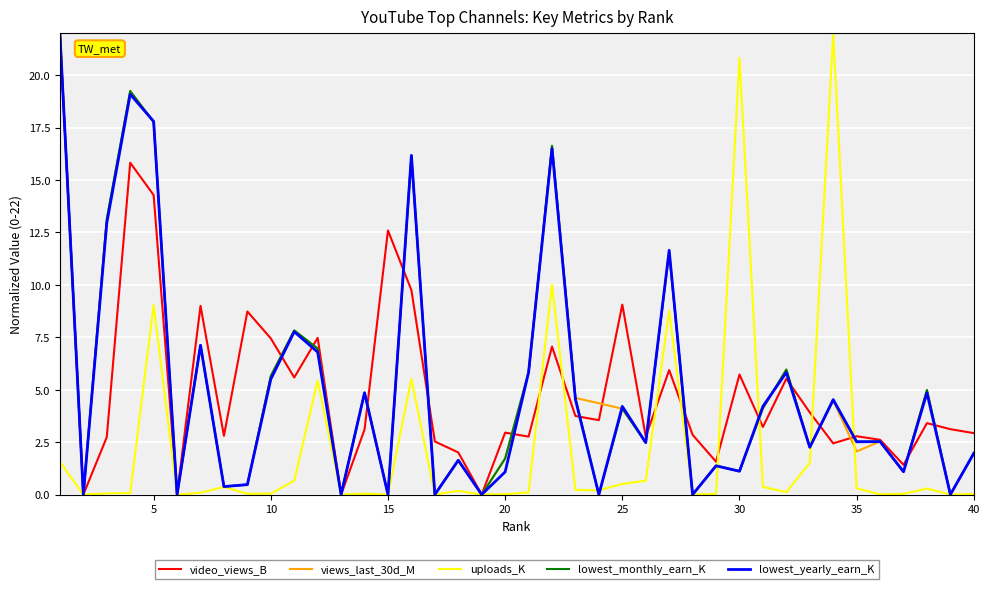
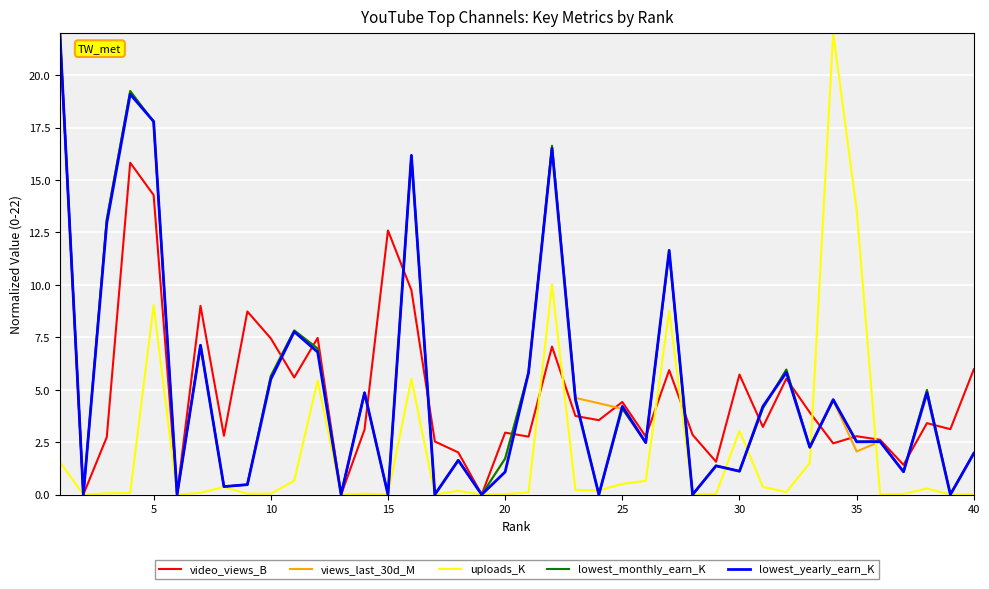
  {
    "video_views_B": {
      "5": 14.3,
      "10": 7.4,
      "15": 12.6,
      "20": 3.0,
-     "25": 9.1,
+     "25": 4.4,
      "30": 5.7,
      "35": 2.8,
-     "40": 2.9
+     "40": 6.0
    },
    "views_last_30d_M": {
      "35": 2.1
    },
    "uploads_K": {
      "5": 9.0,
      "10": 0.0,
      "20": 0.0,
      "25": 0.5,
-     "30": 20.8,
-     "35": 0.3,
+     "30": 3.0,
+     "35": 13.6,
      "40": 0.0
    },
    "lowest_yearly_earn_K": {
      "10": 5.5,
      "20": 1.1
    }
  }
